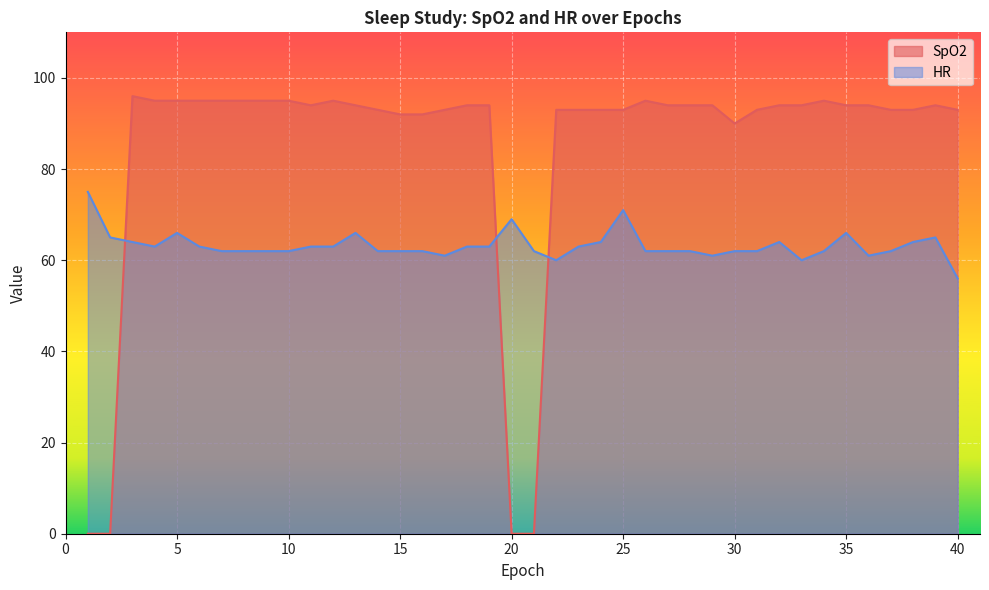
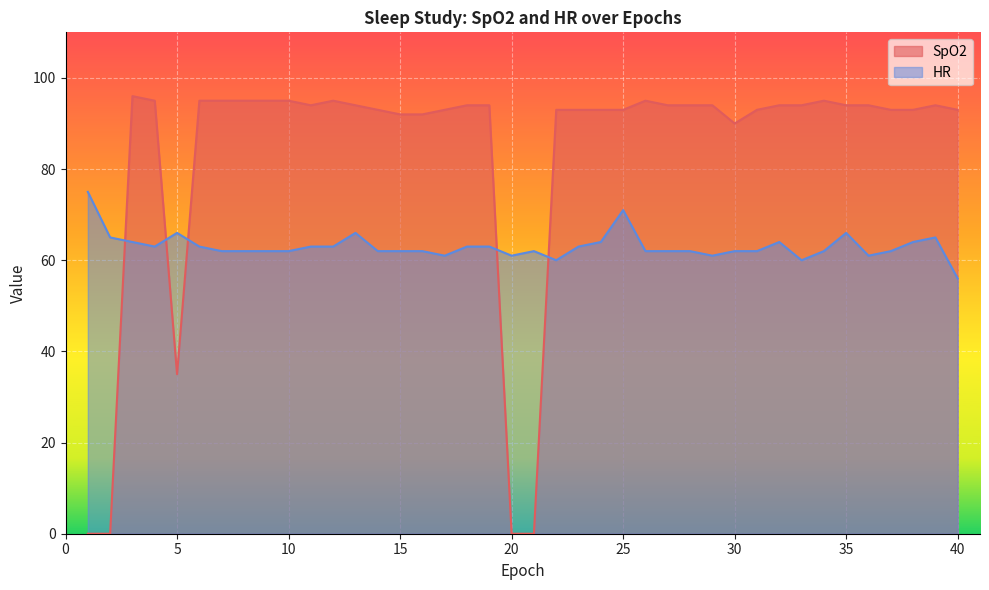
  {
    "SpO2": {
-     "5": 95,
+     "5": 35,
      "10": 95,
      "15": 92,
      "20": 0,
      "25": 93,
      "30": 90,
      "35": 94,
      "40": 93
    },
    "HR": {
      "5": 66,
      "10": 62,
      "15": 62,
-     "20": 69,
+     "20": 61,
      "25": 71,
      "30": 62,
      "35": 66,
      "40": 56
    }
  }
